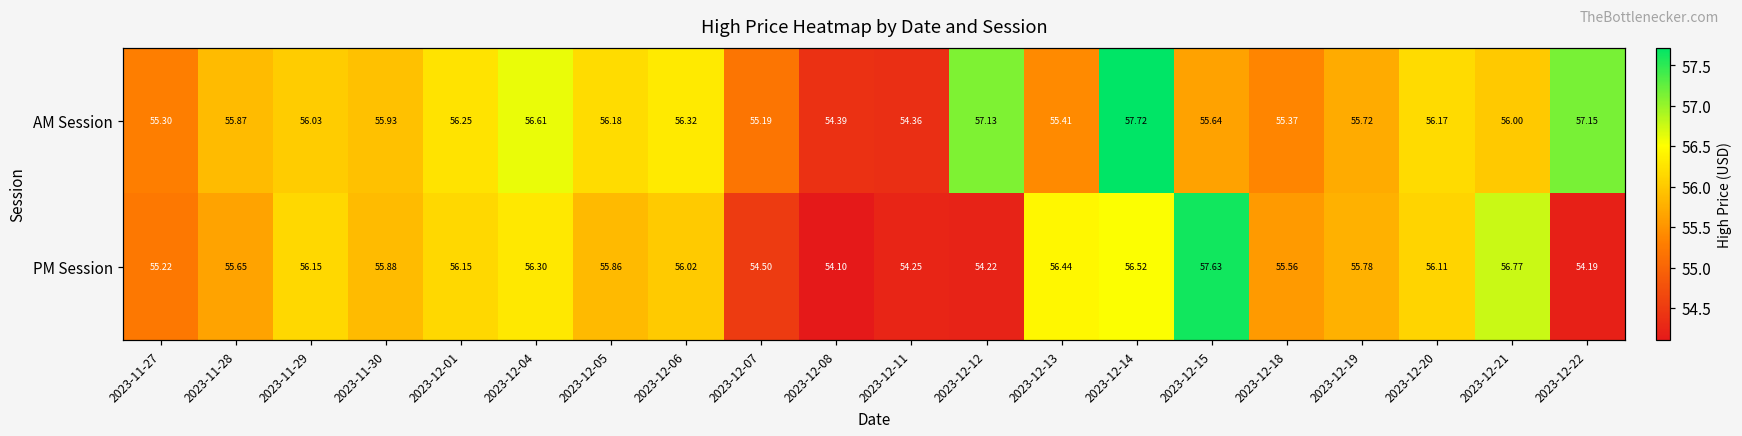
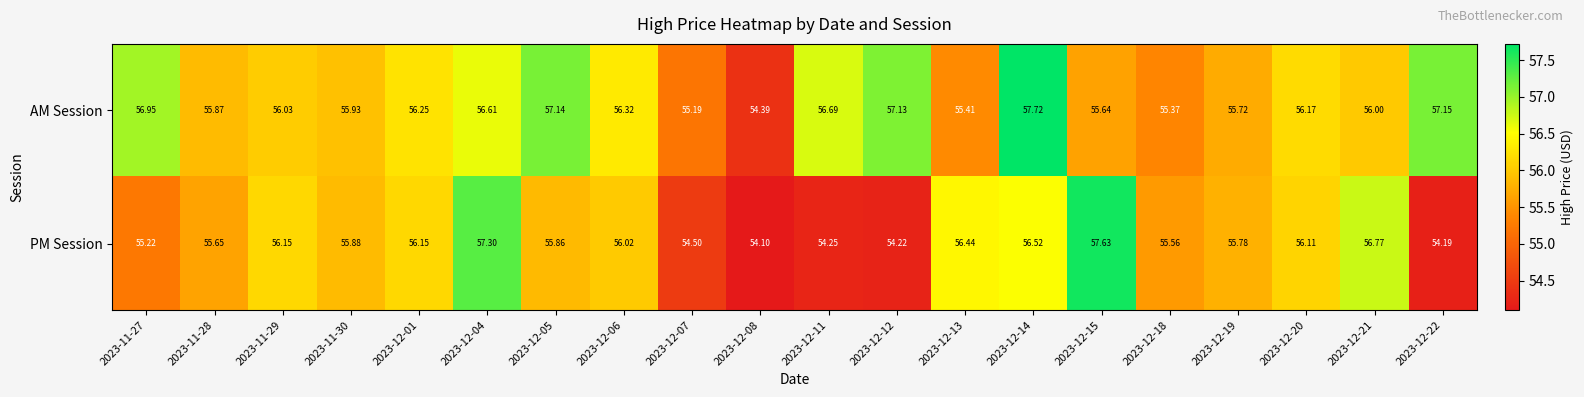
  {
    "AM Session": {
-     "2023-11-27": 55.30,
+     "2023-11-27": 56.95,
      "2023-11-28": 55.87,
      "2023-11-29": 56.03,
      "2023-11-30": 55.93,
      "2023-12-01": 56.25,
      "2023-12-04": 56.61,
-     "2023-12-05": 56.18,
+     "2023-12-05": 57.14,
      "2023-12-06": 56.32,
      "2023-12-07": 55.19,
      "2023-12-08": 54.39,
-     "2023-12-11": 54.36,
+     "2023-12-11": 56.69,
      "2023-12-12": 57.13,
      "2023-12-13": 55.41,
      "2023-12-14": 57.72,
      "2023-12-15": 55.64,
      "2023-12-18": 55.37,
      "2023-12-19": 55.72,
      "2023-12-20": 56.17,
      "2023-12-21": 56.00,
      "2023-12-22": 57.15
    },
    "PM Session": {
      "2023-11-27": 55.22,
      "2023-11-28": 55.65,
      "2023-11-29": 56.15,
      "2023-11-30": 55.88,
      "2023-12-01": 56.15,
-     "2023-12-04": 56.30,
+     "2023-12-04": 57.30,
      "2023-12-05": 55.86,
      "2023-12-06": 56.02,
      "2023-12-07": 54.50,
      "2023-12-08": 54.10,
      "2023-12-11": 54.25,
      "2023-12-12": 54.22,
      "2023-12-13": 56.44,
      "2023-12-14": 56.52,
      "2023-12-15": 57.63,
      "2023-12-18": 55.56,
      "2023-12-19": 55.78,
      "2023-12-20": 56.11,
      "2023-12-21": 56.77,
      "2023-12-22": 54.19
    }
  }
